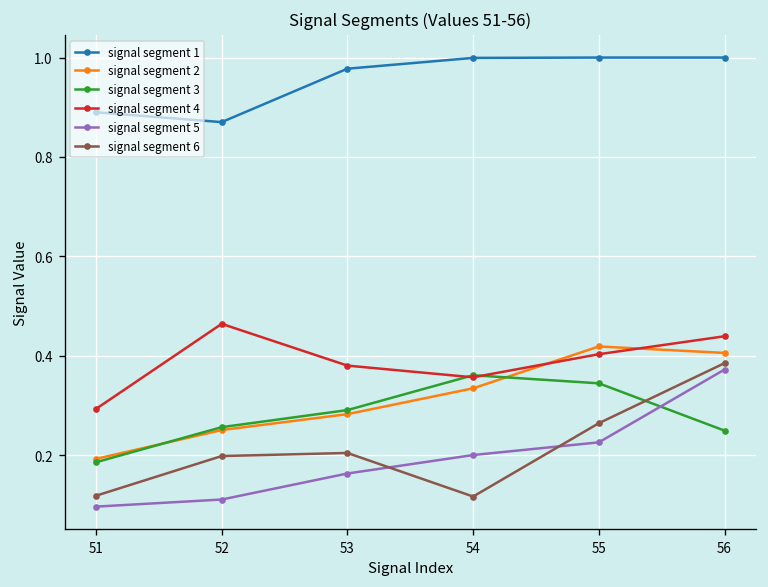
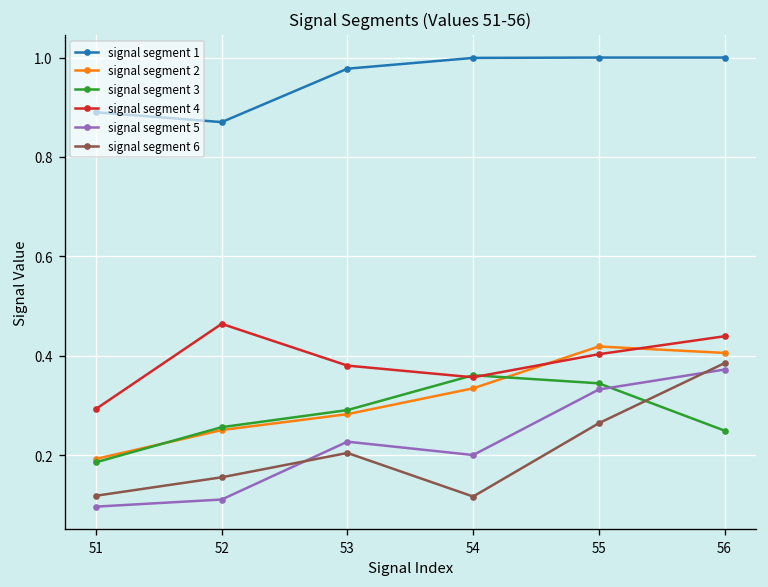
  {
    "signal segment 1": {
      "52": 0.87,
      "53": 0.98,
      "54": 1.00,
      "55": 1.00,
      "56": 1.00
    },
    "signal segment 2": {
      "51": 0.19,
      "53": 0.28,
      "54": 0.33,
      "55": 0.42,
      "56": 0.41
    },
    "signal segment 3": {
      "51": 0.19,
      "53": 0.29,
      "55": 0.34,
      "56": 0.25
    },
    "signal segment 4": {
      "51": 0.29,
      "52": 0.46,
      "53": 0.38,
      "55": 0.40,
      "56": 0.44
    },
    "signal segment 5": {
      "51": 0.10,
      "52": 0.11,
-     "53": 0.16,
+     "53": 0.23,
      "54": 0.20,
-     "55": 0.23,
+     "55": 0.33,
      "56": 0.37
    },
    "signal segment 6": {
      "51": 0.12,
-     "52": 0.20,
+     "52": 0.16,
      "53": 0.20,
      "54": 0.12,
      "55": 0.26,
      "56": 0.39
    }
  }
